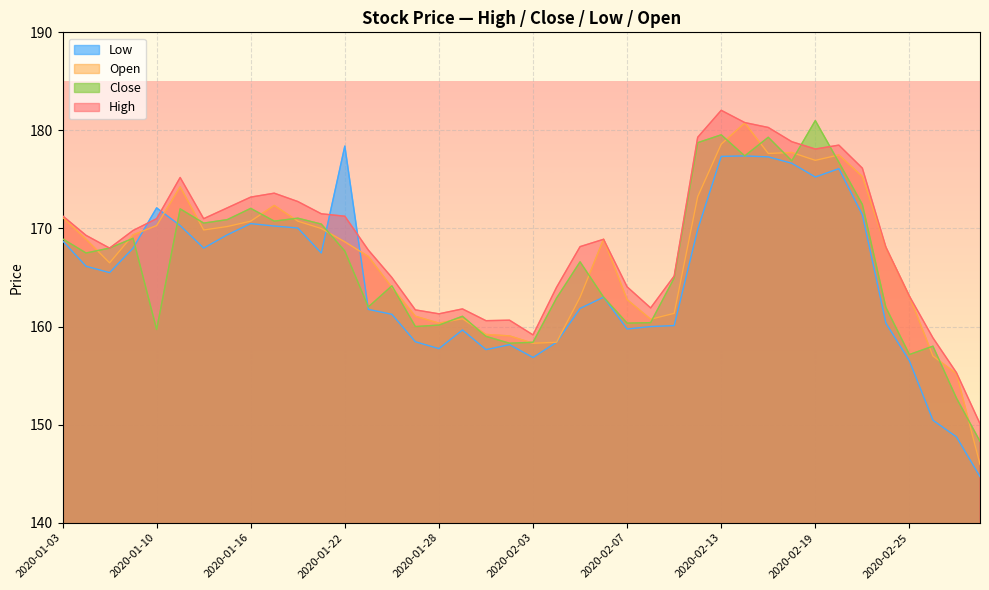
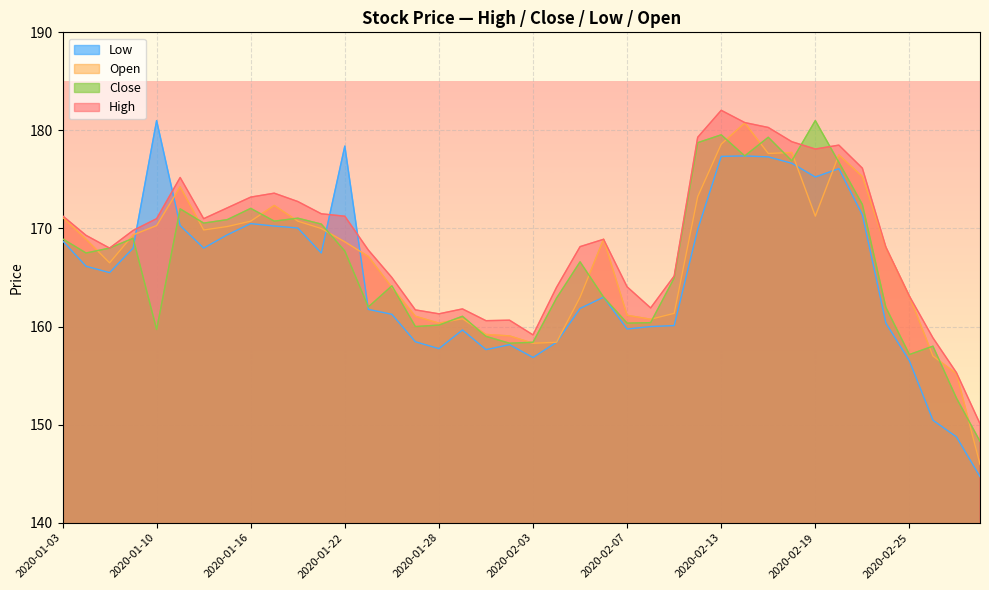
  {
    "Low": {
-     "2020-01-10": 172,
+     "2020-01-10": 181,
      "2020-01-22": 178,
      "2020-01-28": 158,
      "2020-02-03": 157,
      "2020-02-07": 160,
      "2020-02-13": 177,
      "2020-02-19": 175,
      "2020-02-25": 157
    },
    "Open": {
      "2020-01-10": 170,
      "2020-01-22": 169,
-     "2020-02-07": 163,
+     "2020-02-07": 161,
      "2020-02-13": 179,
-     "2020-02-19": 177
+     "2020-02-19": 171
    },
    "Close": {
      "2020-01-10": 160,
      "2020-01-16": 172,
      "2020-01-22": 168,
      "2020-02-07": 160,
      "2020-02-13": 180,
      "2020-02-19": 181,
      "2020-02-25": 157
    },
    "High": {
      "2020-01-10": 171,
      "2020-01-16": 173,
      "2020-01-22": 171,
      "2020-01-28": 161,
      "2020-02-03": 159,
      "2020-02-07": 164,
      "2020-02-13": 182,
      "2020-02-19": 178
    }
  }
